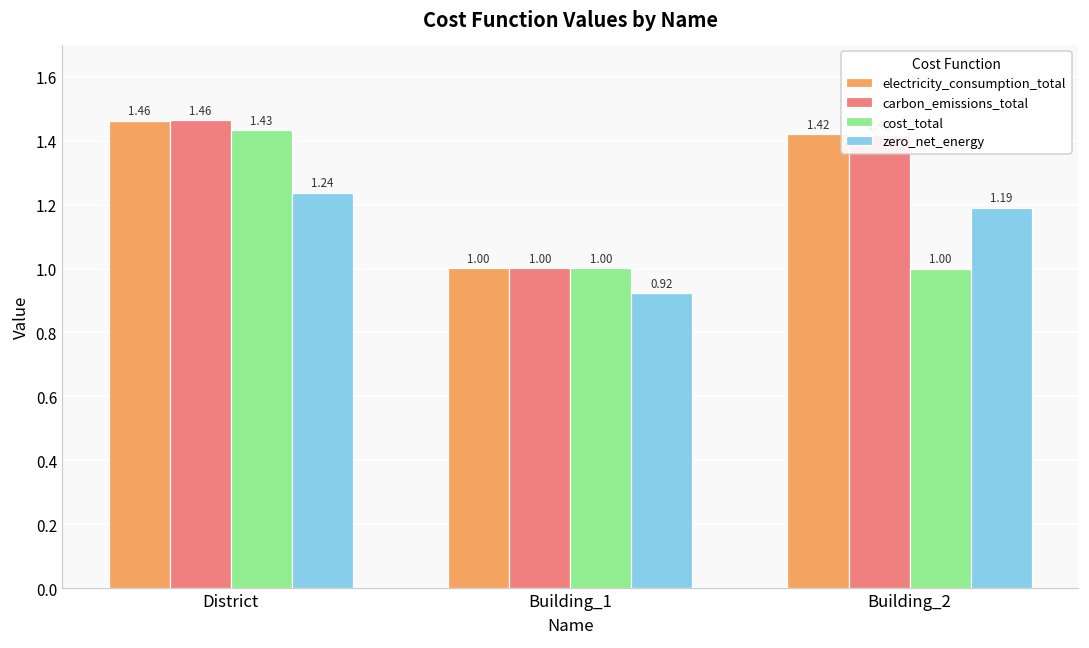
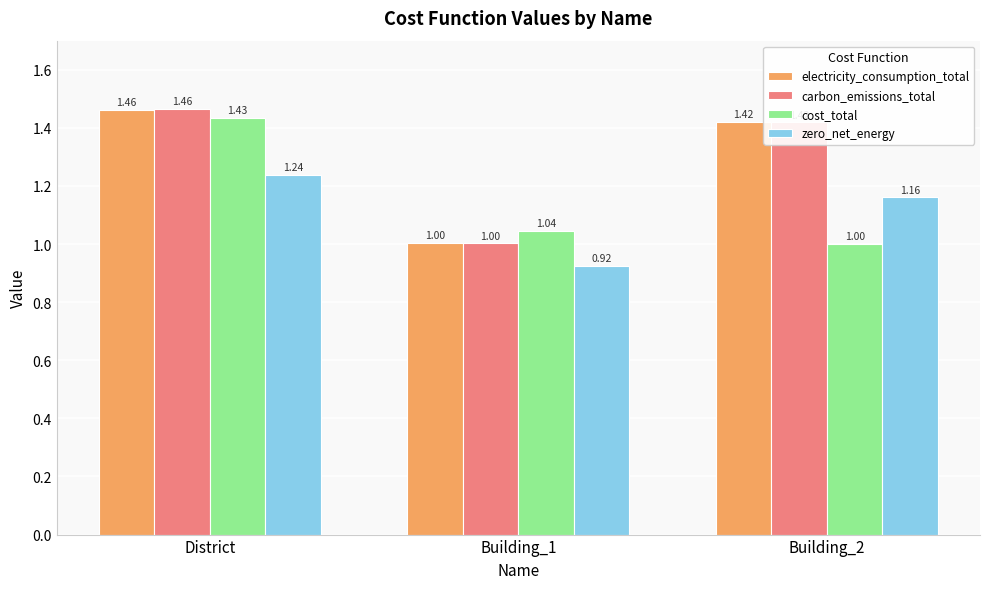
  {
    "cost_total": {
      "District": 1.43,
-     "Building_1": 1.00,
+     "Building_1": 1.04,
      "Building_2": 1.00
    },
    "zero_net_energy": {
      "District": 1.24,
      "Building_1": 0.92,
-     "Building_2": 1.19
+     "Building_2": 1.16
    }
  }
